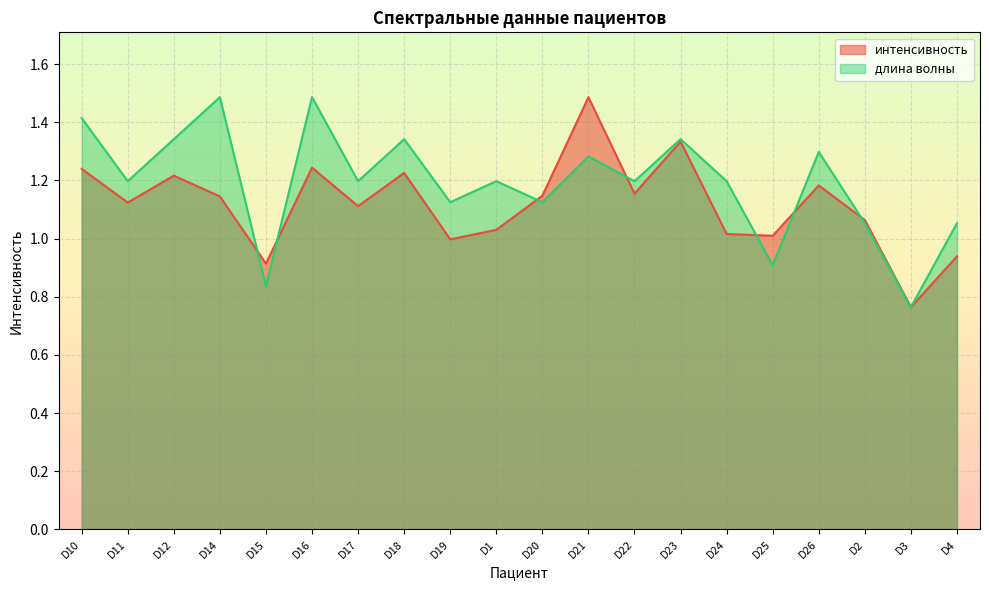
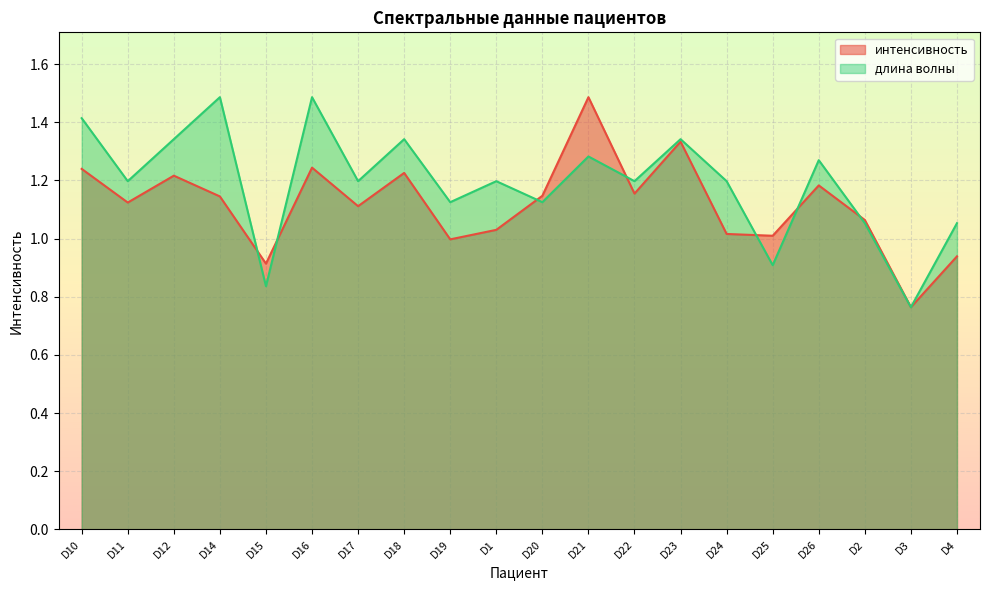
  {
    "интенсивность": {
      "D10": 1.24,
      "D11": 1.12,
      "D12": 1.22,
      "D14": 1.14,
      "D15": 0.91,
      "D16": 1.24,
      "D17": 1.11,
      "D18": 1.23,
      "D19": 1.00,
      "D1": 1.03,
      "D20": 1.15,
      "D21": 1.49,
      "D22": 1.15,
      "D24": 1.02,
      "D25": 1.01,
      "D26": 1.18,
      "D2": 1.06,
      "D4": 0.94
    },
    "длина волны": {
      "D10": 1.41,
      "D11": 1.20,
      "D12": 1.34,
      "D14": 1.49,
      "D15": 0.84,
      "D16": 1.49,
      "D17": 1.20,
      "D18": 1.34,
      "D19": 1.13,
      "D1": 1.20,
      "D20": 1.13,
      "D21": 1.28,
      "D22": 1.20,
      "D24": 1.20,
      "D25": 0.91,
-     "D26": 1.30,
+     "D26": 1.27,
      "D2": 1.05,
      "D4": 1.05
    }
  }
